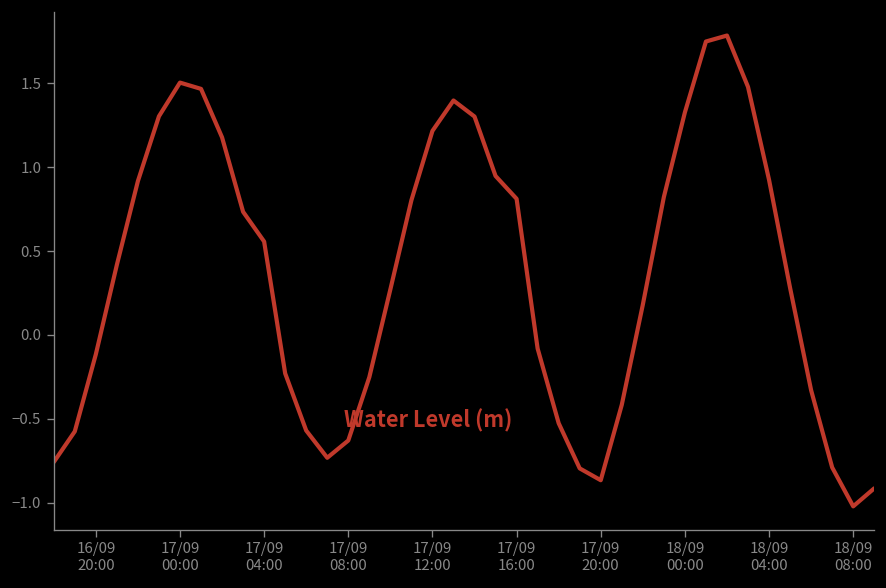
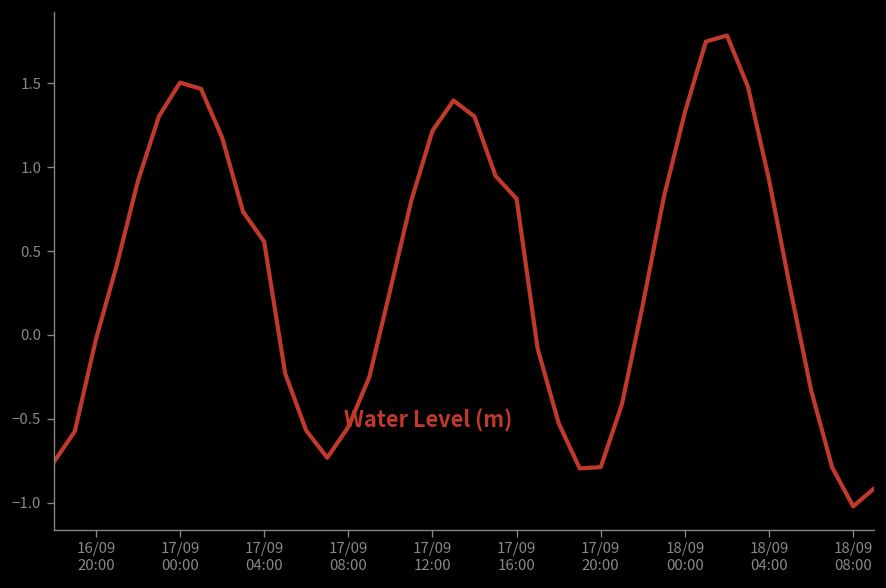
  {
-   "16/09 20:00": -0.12,
+   "16/09 20:00": -0.03,
    "17/09 00:00": 1.50,
    "17/09 04:00": 0.56,
-   "17/09 08:00": -0.63,
+   "17/09 08:00": -0.55,
    "17/09 12:00": 1.22,
    "17/09 16:00": 0.81,
-   "17/09 20:00": -0.87,
+   "17/09 20:00": -0.79,
    "18/09 00:00": 1.33,
    "18/09 04:00": 0.92,
    "18/09 08:00": -1.02
  }
